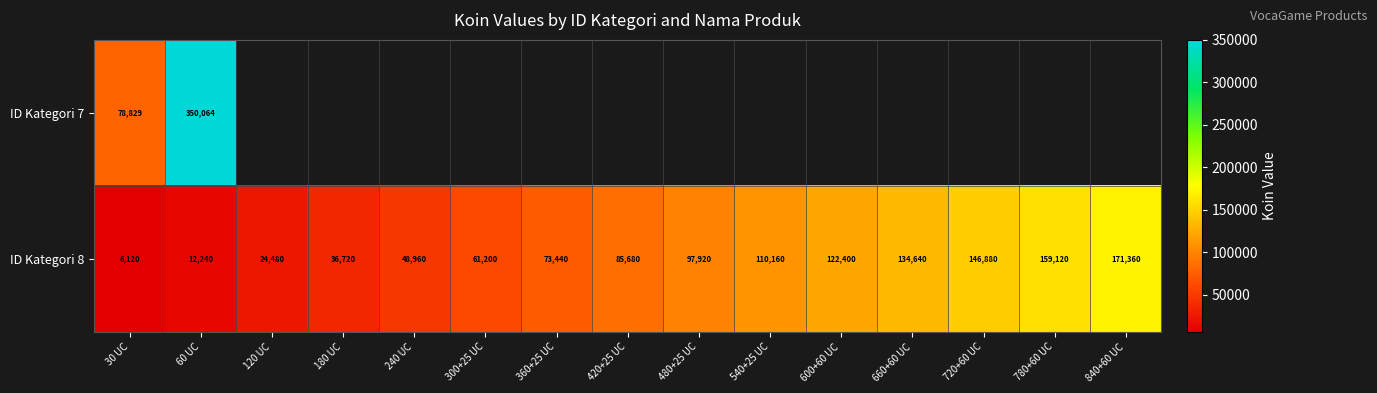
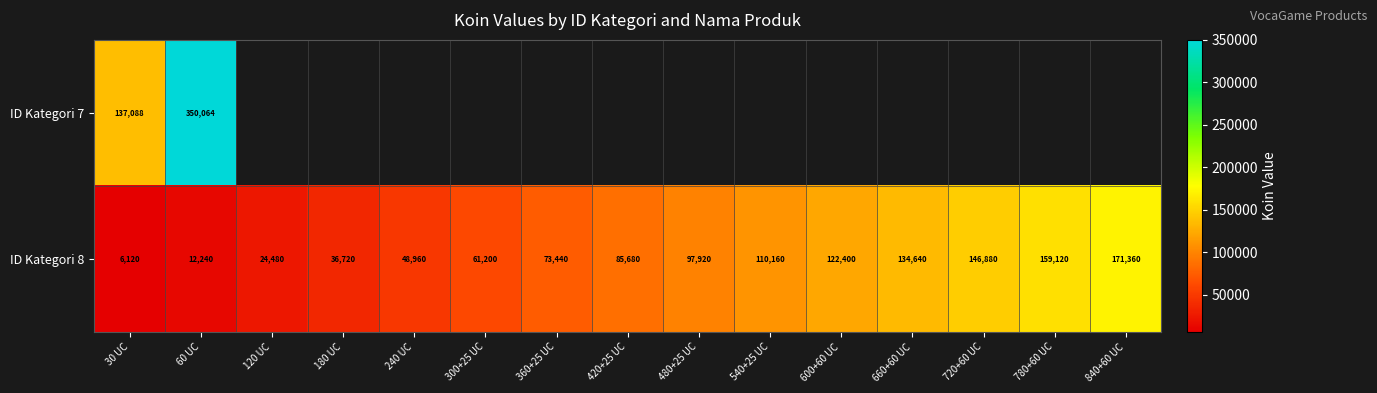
  {
    "ID Kategori 7": {
-     "30 UC": "78,829",
+     "30 UC": "137,088",
      "60 UC": "350,064"
    },
    "ID Kategori 8": {
      "30 UC": "6,120",
      "60 UC": "12,240",
      "120 UC": "24,480",
      "180 UC": "36,720",
      "240 UC": "48,960",
      "300+25 UC": "61,200",
      "360+25 UC": "73,440",
      "420+25 UC": "85,680",
      "480+25 UC": "97,920",
      "540+25 UC": "110,160",
      "600+60 UC": "122,400",
      "660+60 UC": "134,640",
      "720+60 UC": "146,880",
      "780+60 UC": "159,120",
      "840+60 UC": "171,360"
    }
  }
